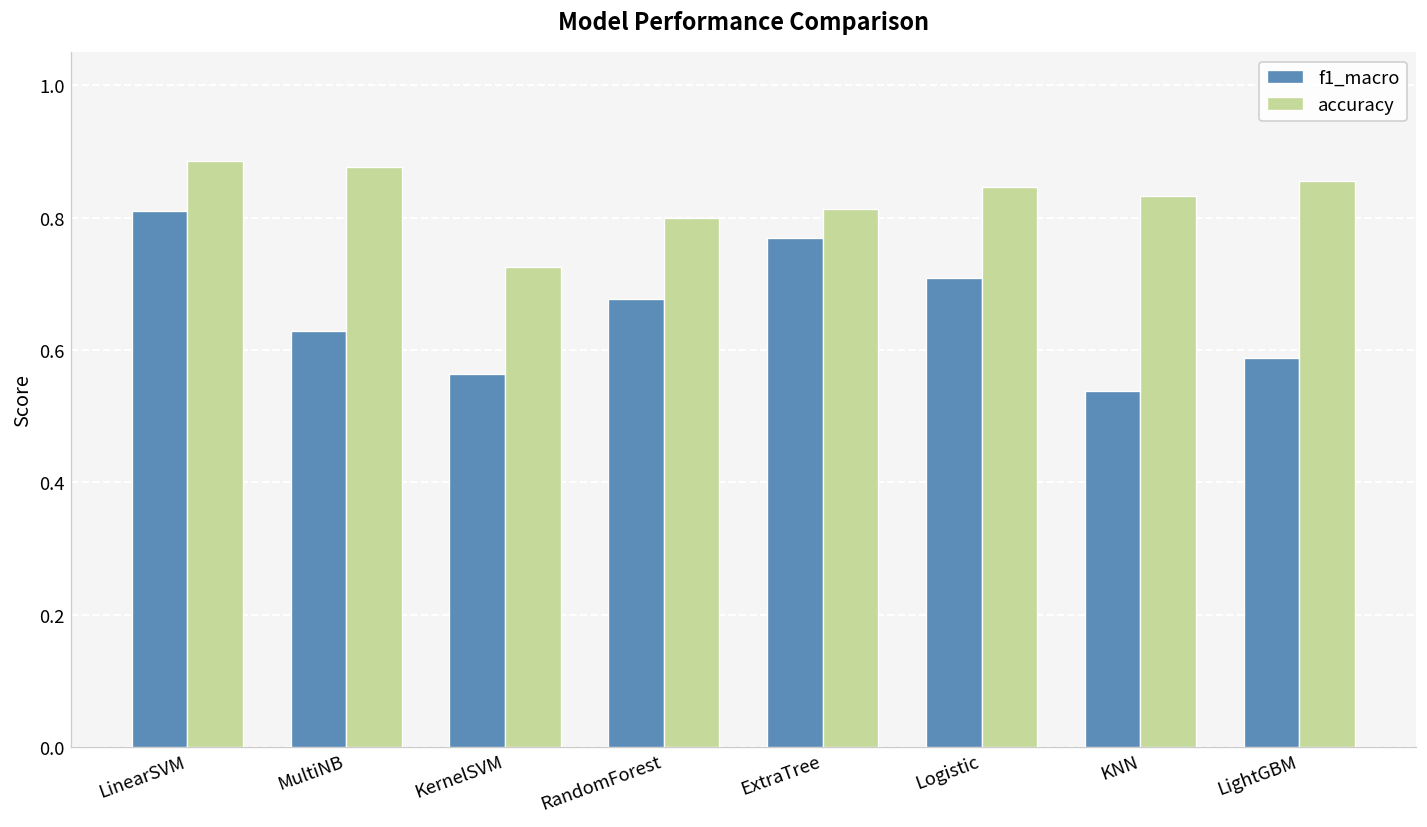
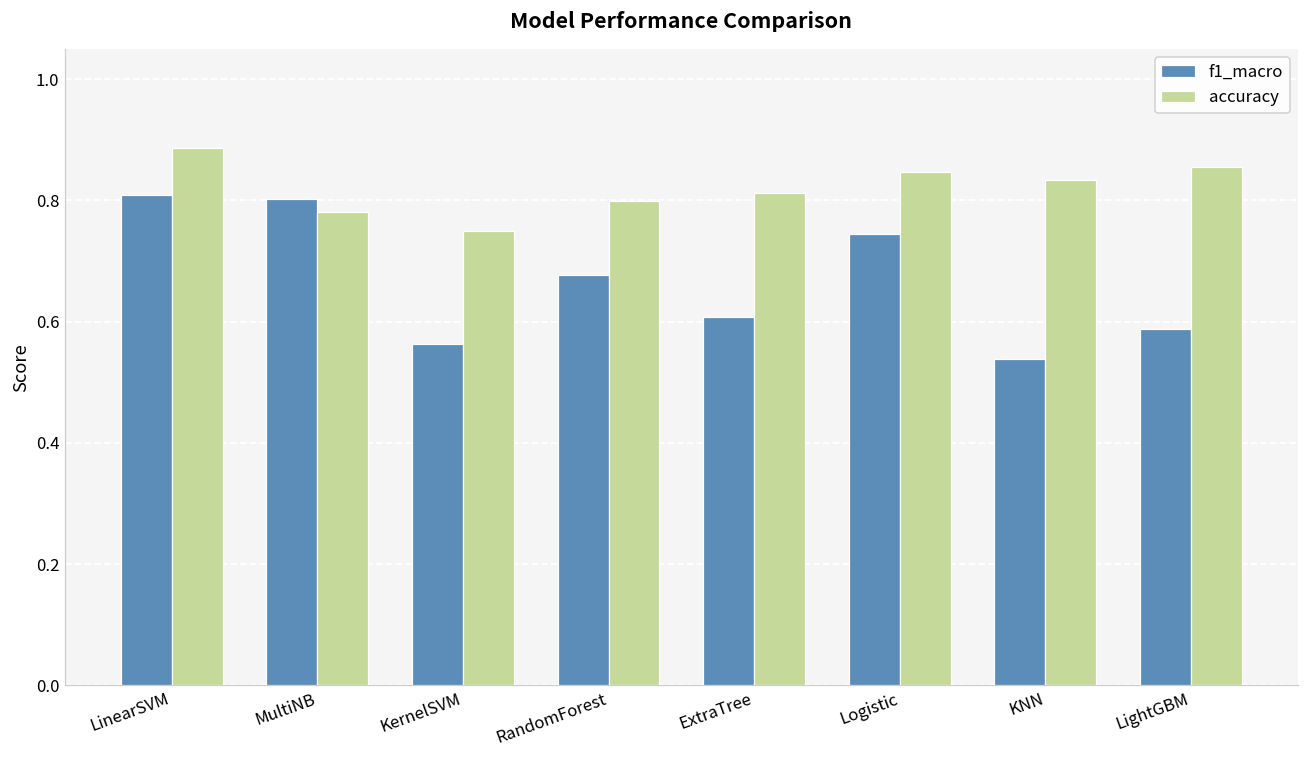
  {
    "f1_macro": {
      "LinearSVM": 0.81,
-     "MultiNB": 0.63,
+     "MultiNB": 0.80,
      "KernelSVM": 0.56,
      "RandomForest": 0.68,
-     "ExtraTree": 0.77,
-     "Logistic": 0.71,
+     "ExtraTree": 0.61,
+     "Logistic": 0.75,
      "KNN": 0.54,
      "LightGBM": 0.59
    },
    "accuracy": {
      "LinearSVM": 0.89,
-     "MultiNB": 0.88,
-     "KernelSVM": 0.73,
+     "MultiNB": 0.78,
+     "KernelSVM": 0.75,
      "RandomForest": 0.80,
      "ExtraTree": 0.81,
      "Logistic": 0.85,
      "KNN": 0.83,
      "LightGBM": 0.86
    }
  }
